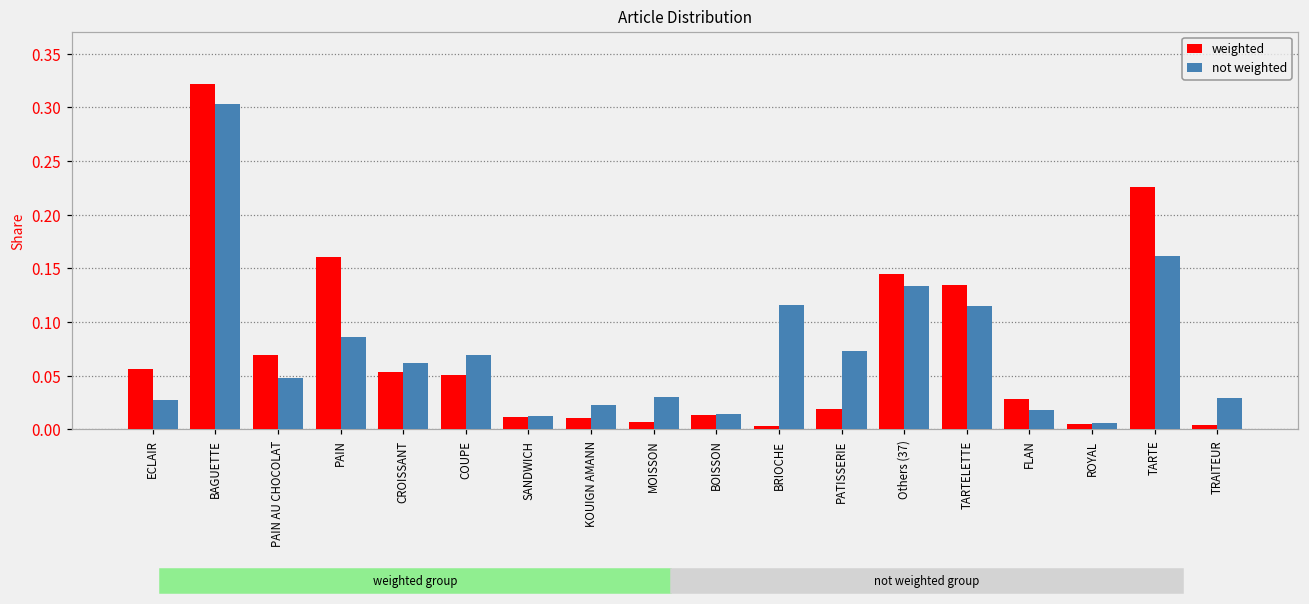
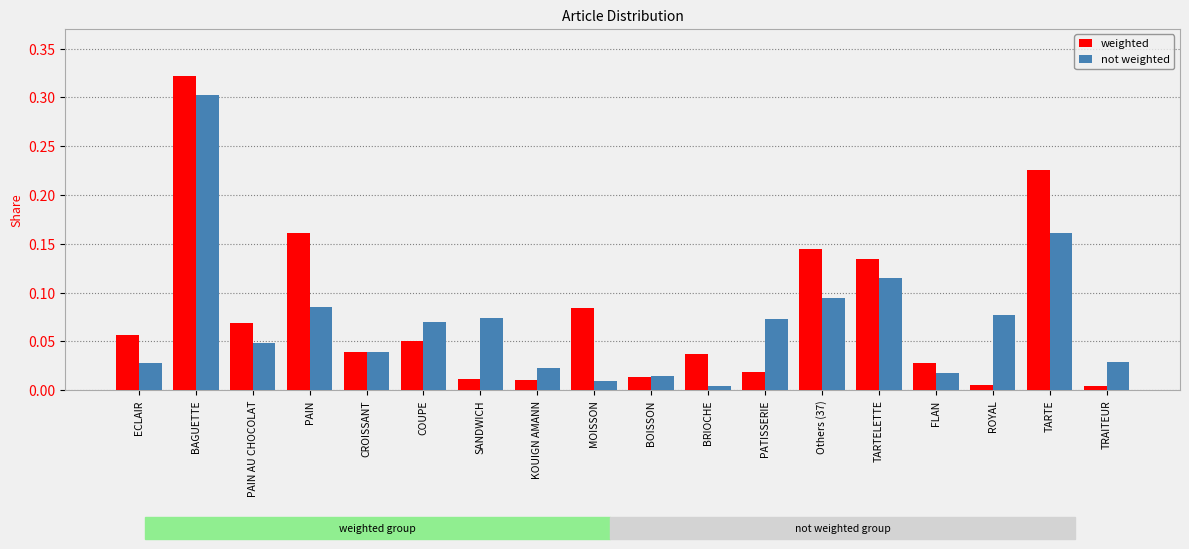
  {
    "weighted": {
      "ECLAIR": 0.06,
      "BAGUETTE": 0.32,
      "PAIN AU CHOCOLAT": 0.07,
      "PAIN": 0.16,
-     "CROISSANT": 0.05,
+     "CROISSANT": 0.04,
      "COUPE": 0.05,
      "SANDWICH": 0.01,
      "KOUIGN AMANN": 0.01,
-     "MOISSON": 0.01,
+     "MOISSON": 0.08,
      "BOISSON": 0.01,
-     "BRIOCHE": 0.00,
+     "BRIOCHE": 0.04,
      "PATISSERIE": 0.02,
      "Others (37)": 0.14,
      "TARTELETTE": 0.13,
      "FLAN": 0.03,
      "ROYAL": 0.01,
      "TARTE": 0.23,
      "TRAITEUR": 0.00
    },
    "not weighted": {
      "ECLAIR": 0.03,
      "BAGUETTE": 0.30,
      "PAIN AU CHOCOLAT": 0.05,
      "PAIN": 0.09,
-     "CROISSANT": 0.06,
+     "CROISSANT": 0.04,
      "COUPE": 0.07,
-     "SANDWICH": 0.01,
+     "SANDWICH": 0.07,
      "KOUIGN AMANN": 0.02,
-     "MOISSON": 0.03,
+     "MOISSON": 0.01,
      "BOISSON": 0.01,
-     "BRIOCHE": 0.12,
+     "BRIOCHE": 0.00,
      "PATISSERIE": 0.07,
-     "Others (37)": 0.13,
+     "Others (37)": 0.09,
      "TARTELETTE": 0.12,
      "FLAN": 0.02,
-     "ROYAL": 0.01,
+     "ROYAL": 0.08,
      "TARTE": 0.16,
      "TRAITEUR": 0.03
    }
  }
